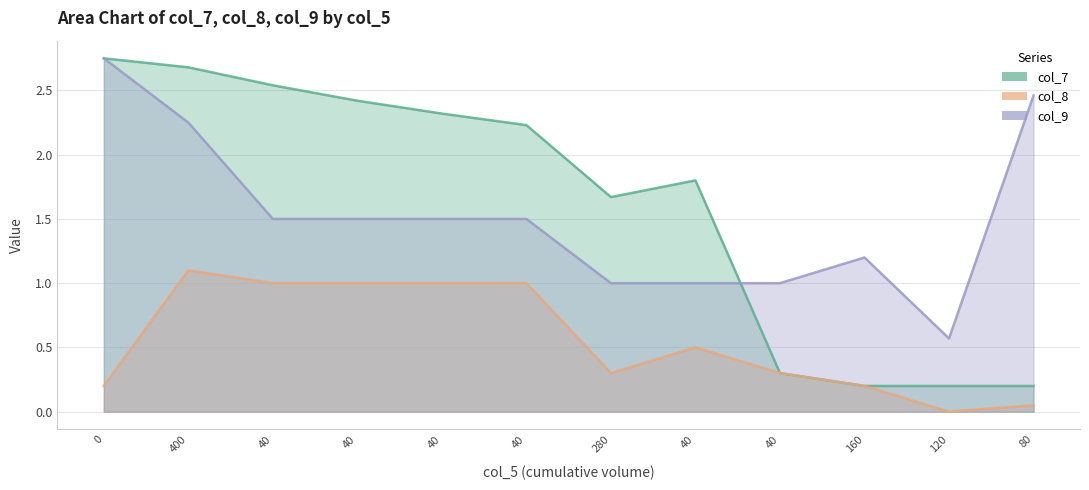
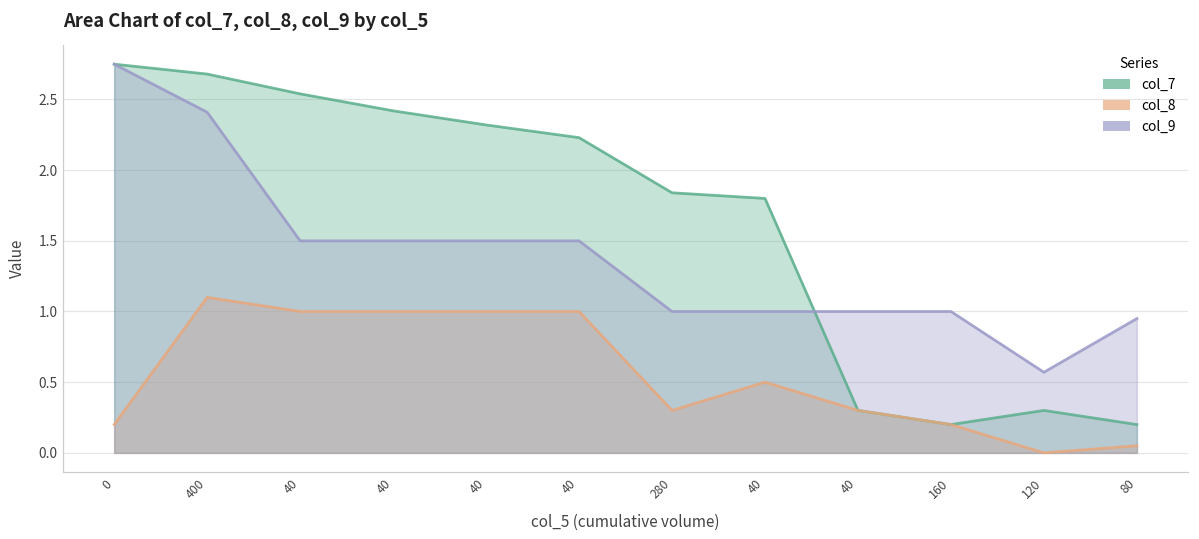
  {
    "col_7": {
      "400": 2.68,
-     "280": 1.67,
-     "120": 0.2,
+     "280": 1.84,
+     "120": 0.3,
      "80": 0.20
    },
    "col_8": {
      "0": 0.20,
      "400": 1.10,
      "280": 0.30,
      "120": 0.00,
      "80": 0.05
    },
    "col_9": {
-     "400": 2.25,
+     "400": 2.41,
      "280": 1.00,
-     "160": 1.2,
+     "160": 1.0,
      "120": 0.57,
-     "80": 2.46
+     "80": 0.95
    }
  }
